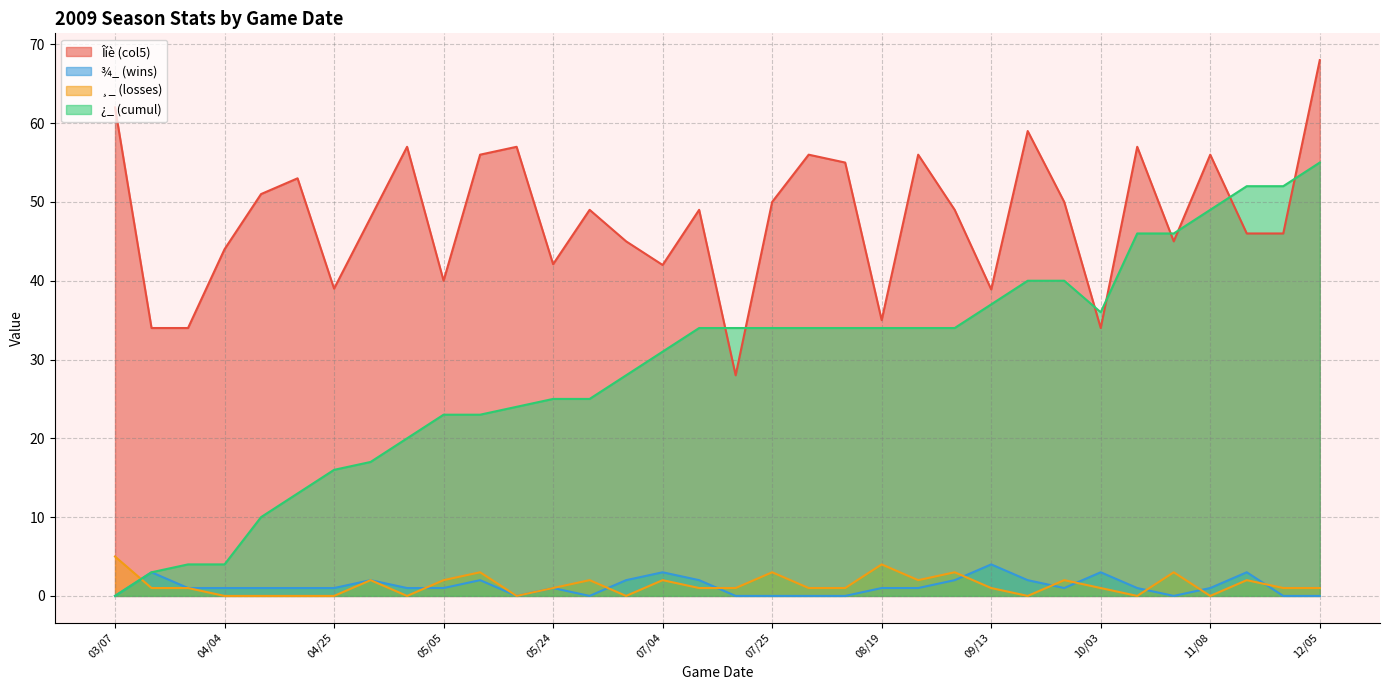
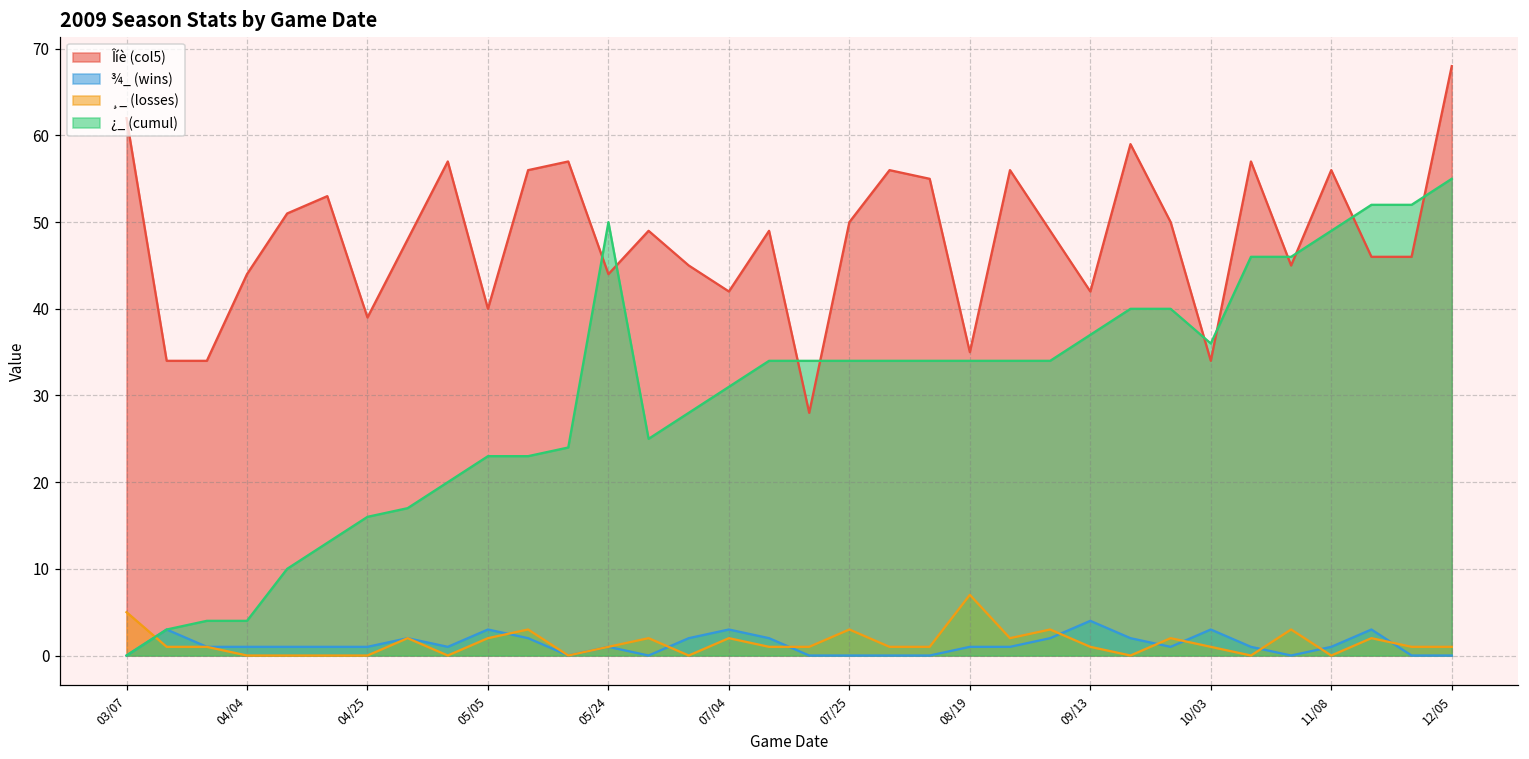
  {
    "Îíè (col5)": {
      "04/04": 44,
      "04/25": 39,
      "05/05": 40,
-     "05/24": 42,
+     "05/24": 44,
      "07/04": 42,
      "07/25": 50,
      "08/19": 35,
-     "09/13": 39,
+     "09/13": 42,
      "10/03": 34,
      "11/08": 56,
      "12/05": 68
    },
    "¾_ (wins)": {
      "04/04": 1,
      "04/25": 1,
-     "05/05": 1,
+     "05/05": 3,
      "07/04": 3,
      "07/25": 0,
      "08/19": 1,
      "09/13": 4,
      "10/03": 3,
      "11/08": 1,
      "12/05": 0
    },
    "¸_ (losses)": {
      "03/07": 5,
      "04/04": 0,
      "04/25": 0,
      "05/05": 2,
      "07/04": 2,
      "07/25": 3,
-     "08/19": 4,
+     "08/19": 7,
      "09/13": 1,
      "10/03": 1,
      "11/08": 0,
      "12/05": 1
    },
    "¿_ (cumul)": {
      "04/04": 4,
      "04/25": 16,
      "05/05": 23,
-     "05/24": 25,
+     "05/24": 50,
      "07/04": 31,
      "07/25": 34,
      "08/19": 34,
      "09/13": 37,
      "10/03": 36,
      "11/08": 49,
      "12/05": 55
    }
  }
